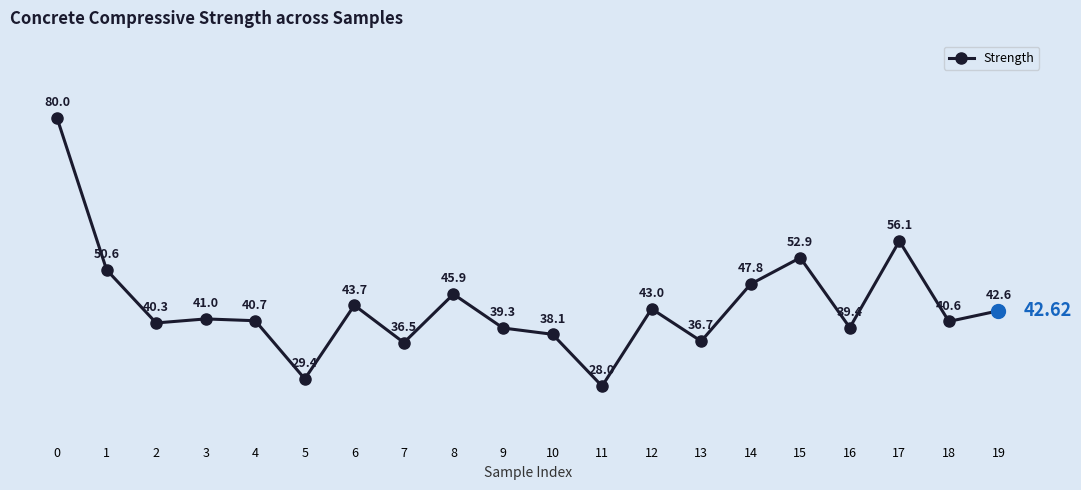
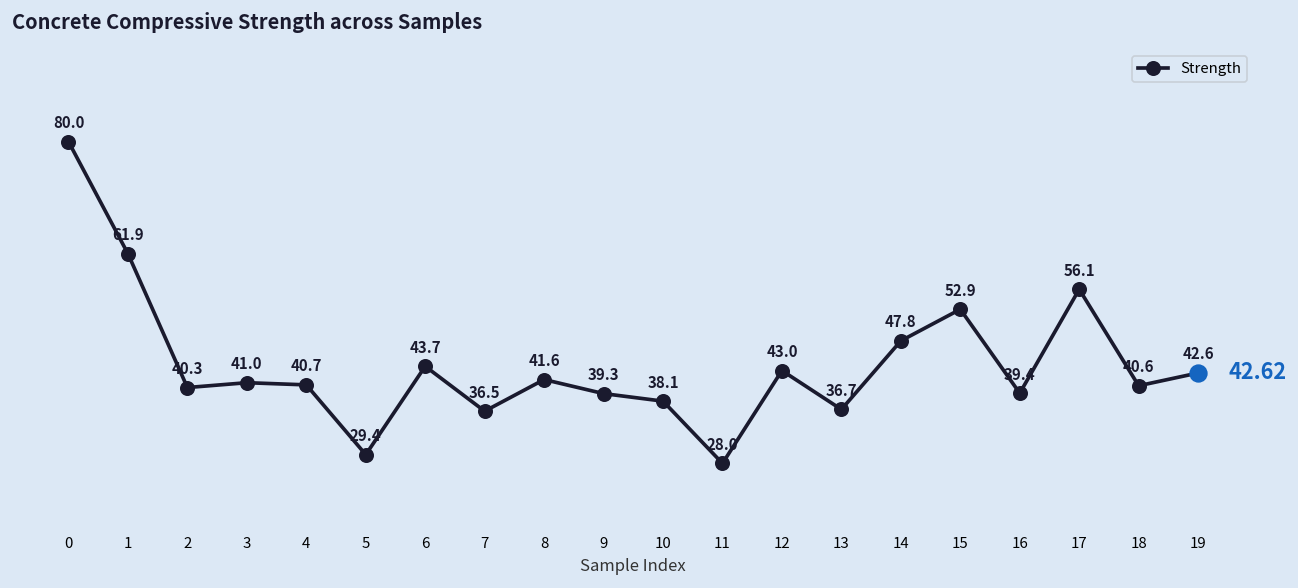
  {
    "Strength": {
      "0": 80.0,
-     "1": 50.6,
+     "1": 61.9,
      "2": 40.3,
      "3": 41.0,
      "4": 40.7,
      "5": 29.4,
      "6": 43.7,
      "7": 36.5,
-     "8": 45.9,
+     "8": 41.6,
      "9": 39.3,
      "10": 38.1,
      "11": 28.0,
      "12": 43.0,
      "13": 36.7,
      "14": 47.8,
      "15": 52.9,
      "16": 39.4,
      "17": 56.1,
      "18": 40.6
    }
  }
